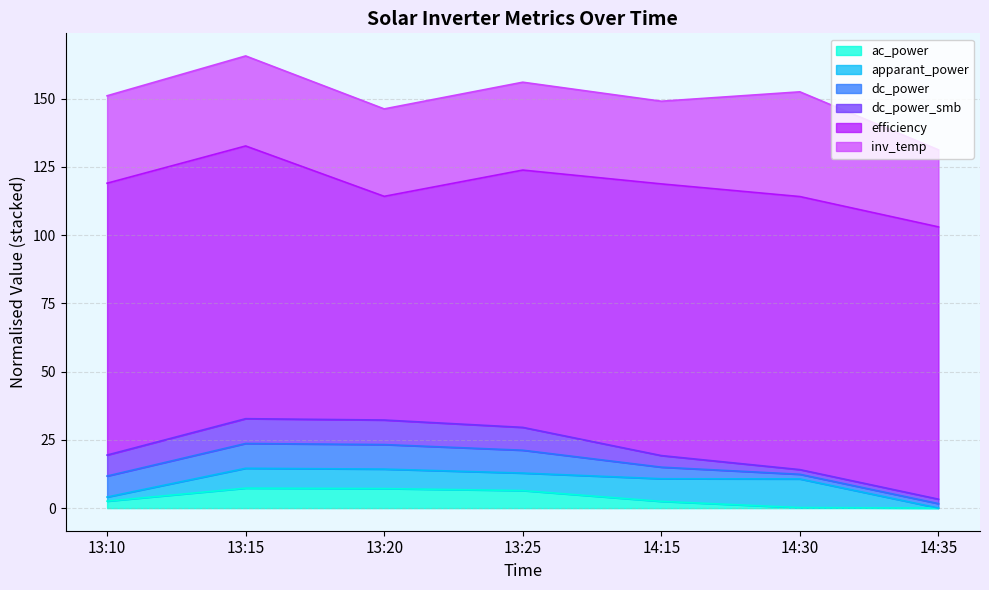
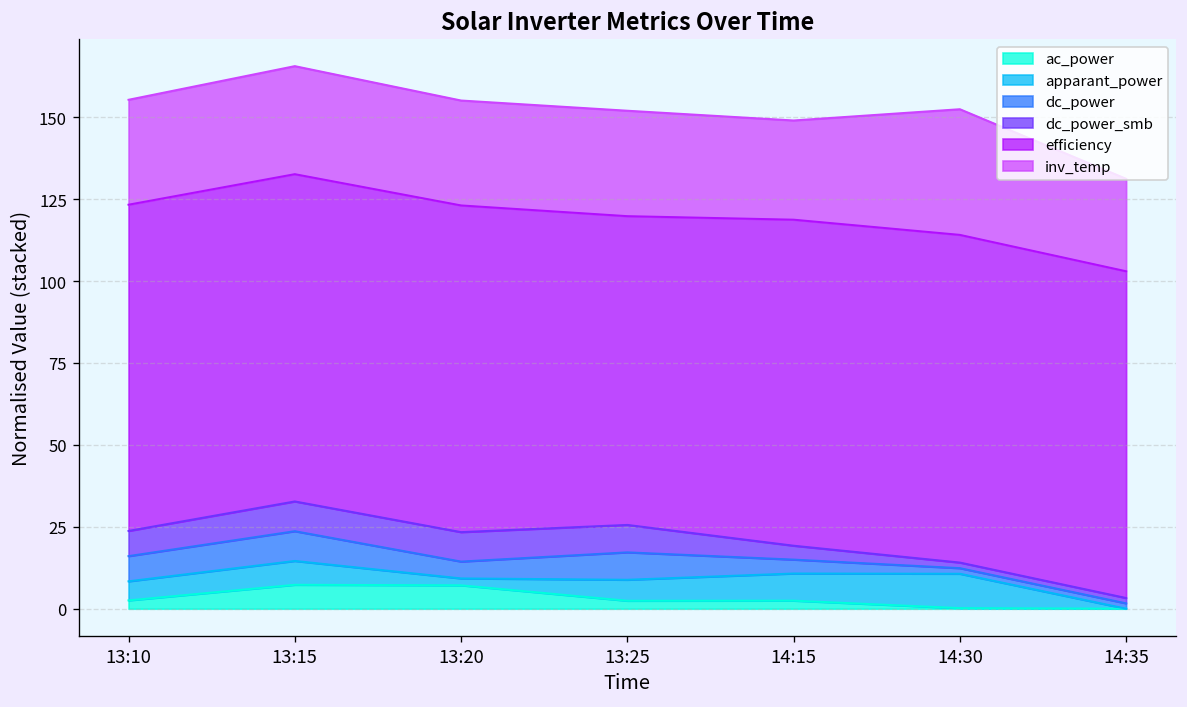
  {
    "ac_power": {
      "13:10": 3,
      "13:15": 7,
      "13:20": 7,
-     "13:25": 6,
+     "13:25": 2,
      "14:15": 2,
      "14:30": 0
    },
    "apparant_power": {
-     "13:10": 2,
+     "13:10": 6,
      "13:15": 7,
-     "13:20": 7,
+     "13:20": 2,
      "13:25": 6,
      "14:15": 8,
      "14:30": 10
    },
    "dc_power": {
      "13:10": 8,
      "13:15": 9,
-     "13:20": 9,
+     "13:20": 5,
      "13:25": 8,
      "14:15": 4,
      "14:30": 2,
      "14:35": 2
    },
    "dc_power_smb": {
      "13:10": 8,
      "13:15": 9,
      "13:20": 9,
      "13:25": 8,
      "14:15": 4,
      "14:30": 2,
      "14:35": 2
    },
    "efficiency": {
      "13:10": 100,
      "13:15": 100,
-     "13:20": 82,
+     "13:20": 100,
      "13:25": 94,
      "14:15": 99,
      "14:30": 100,
      "14:35": 100
    },
    "inv_temp": {
      "13:10": 32,
      "13:15": 33,
      "13:20": 32,
      "13:25": 32,
      "14:15": 30,
      "14:30": 38
    }
  }
